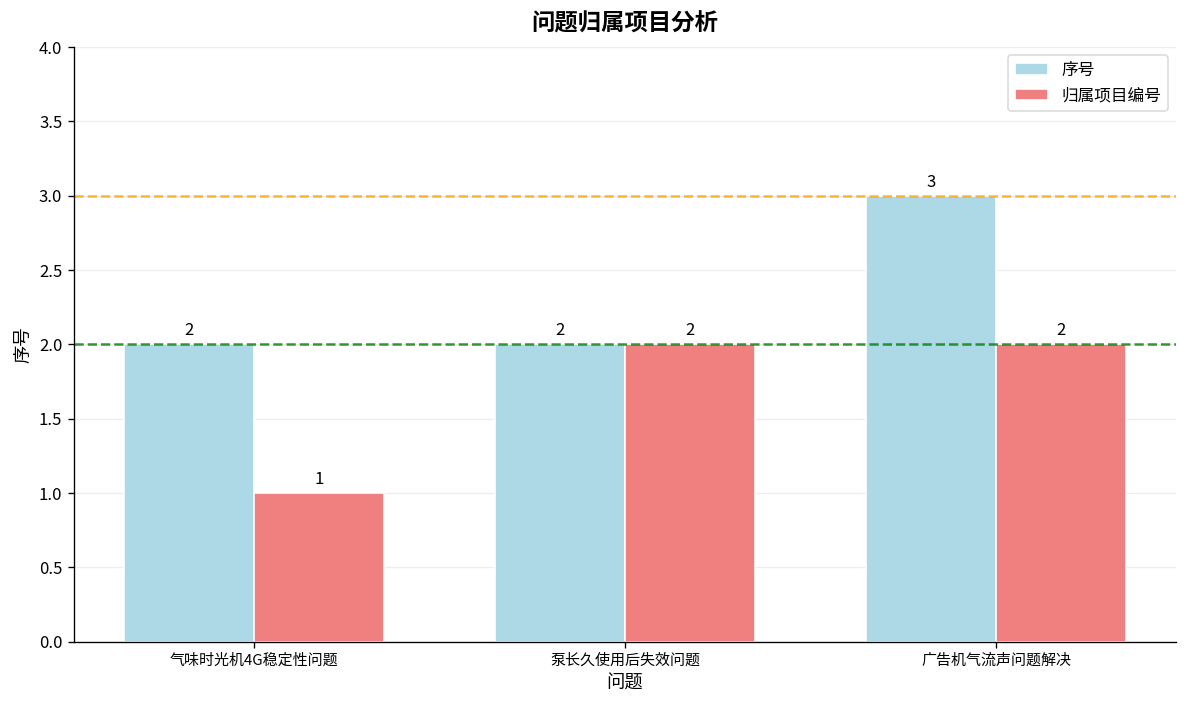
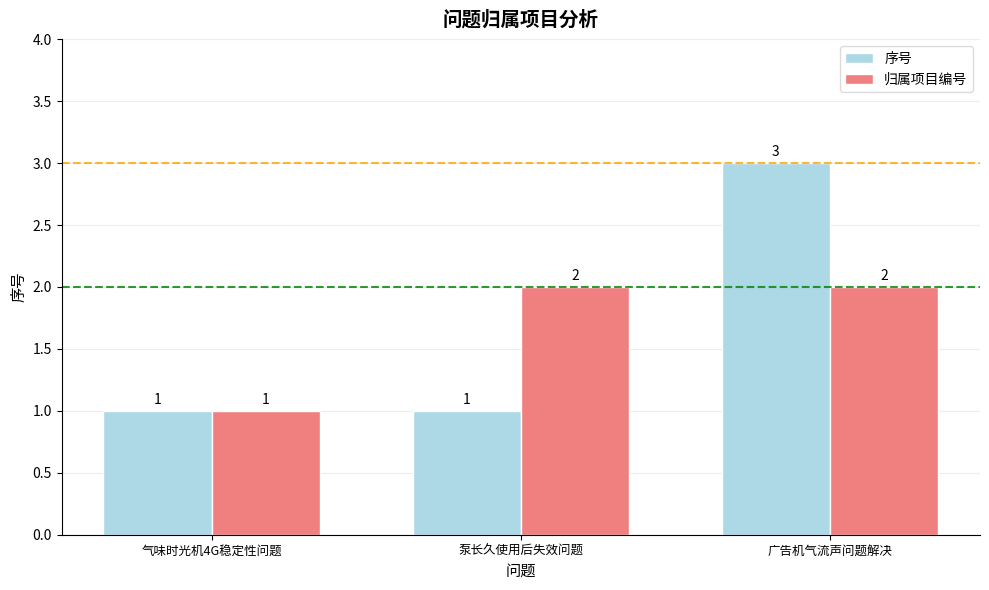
  {
    "序号": {
-     "气味时光机4G稳定性问题": 2,
-     "泵长久使用后失效问题": 2,
+     "气味时光机4G稳定性问题": 1,
+     "泵长久使用后失效问题": 1,
      "广告机气流声问题解决": 3
    },
    "归属项目编号": {
      "气味时光机4G稳定性问题": 1,
      "泵长久使用后失效问题": 2,
      "广告机气流声问题解决": 2
    }
  }
